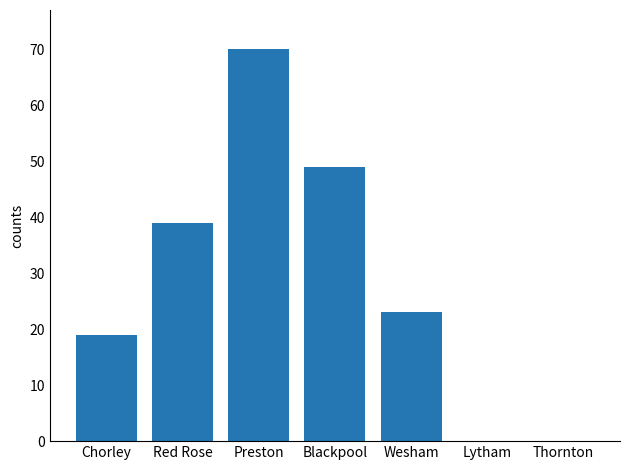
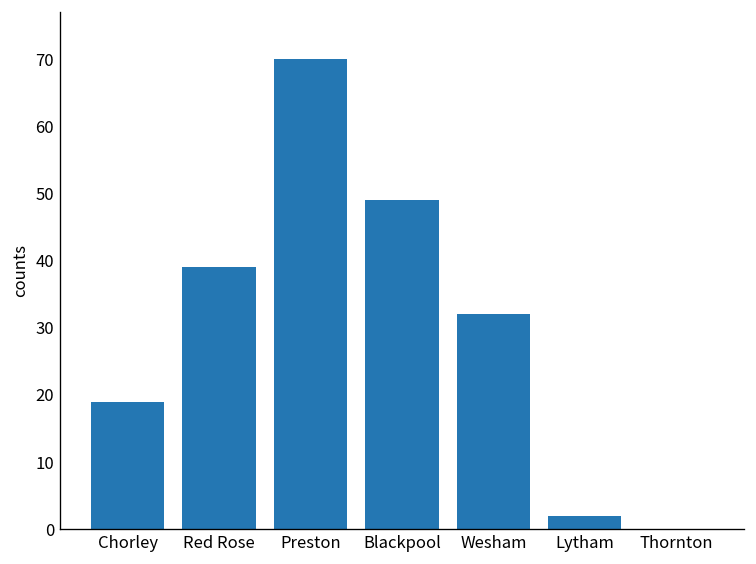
  {
    "Chorley": 19,
    "Red Rose": 39,
    "Preston": 70,
    "Blackpool": 49,
-   "Wesham": 23,
-   "Lytham": 0,
+   "Wesham": 32,
+   "Lytham": 2,
    "Thornton": 0
  }
